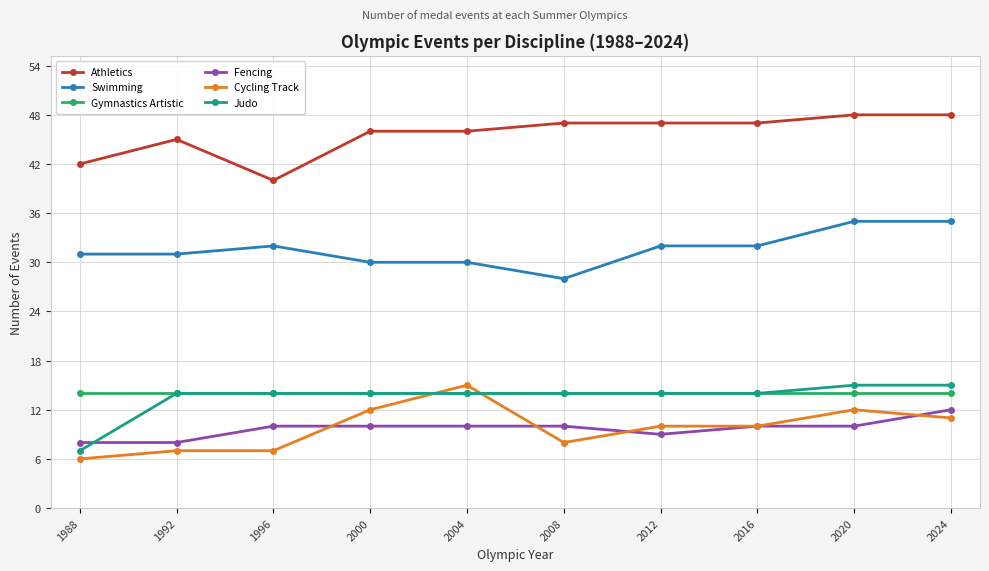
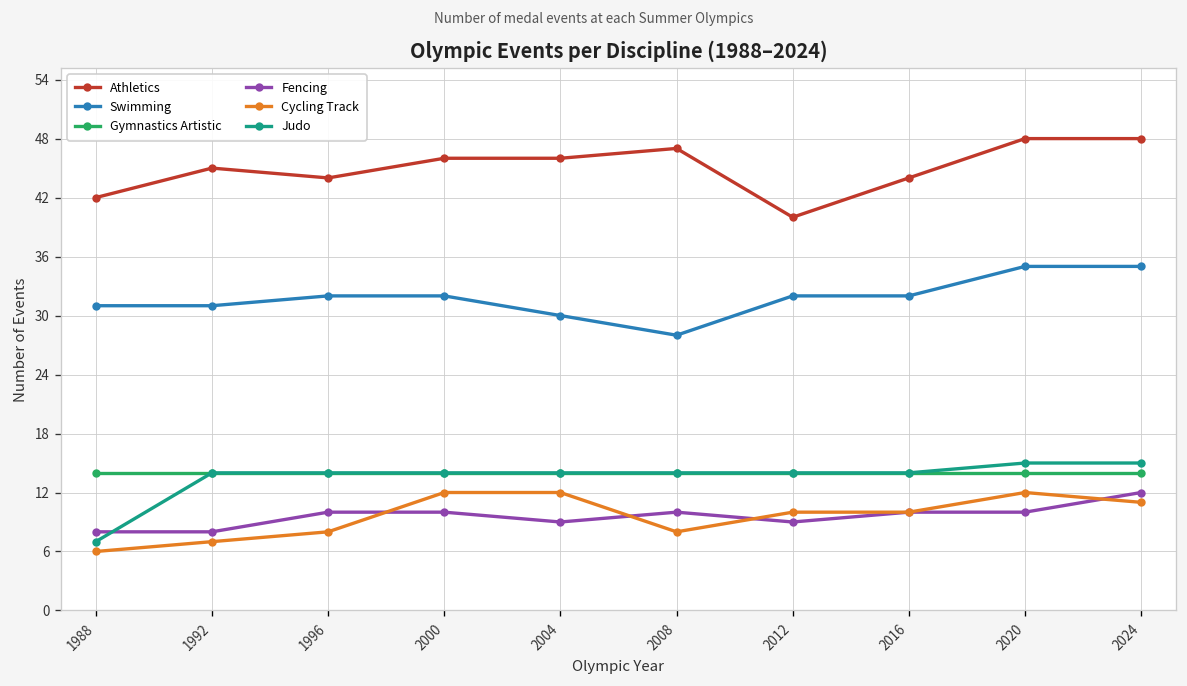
  {
    "Athletics": {
      "1988": 42,
      "1992": 45,
-     "1996": 40,
+     "1996": 44,
      "2000": 46,
      "2004": 46,
      "2008": 47,
-     "2012": 47,
-     "2016": 47,
+     "2012": 40,
+     "2016": 44,
      "2020": 48,
      "2024": 48
    },
    "Swimming": {
      "1988": 31,
      "1992": 31,
      "1996": 32,
-     "2000": 30,
+     "2000": 32,
      "2004": 30,
      "2008": 28,
      "2012": 32,
      "2016": 32,
      "2020": 35,
      "2024": 35
    },
    "Fencing": {
      "1988": 8,
      "1992": 8,
      "1996": 10,
      "2000": 10,
-     "2004": 10,
+     "2004": 9,
      "2008": 10,
      "2012": 9,
      "2020": 10,
      "2024": 12
    },
    "Cycling Track": {
      "1988": 6,
      "1992": 7,
-     "1996": 7,
+     "1996": 8,
      "2000": 12,
-     "2004": 15,
+     "2004": 12,
      "2008": 8,
      "2012": 10,
      "2020": 12,
      "2024": 11
    }
  }
